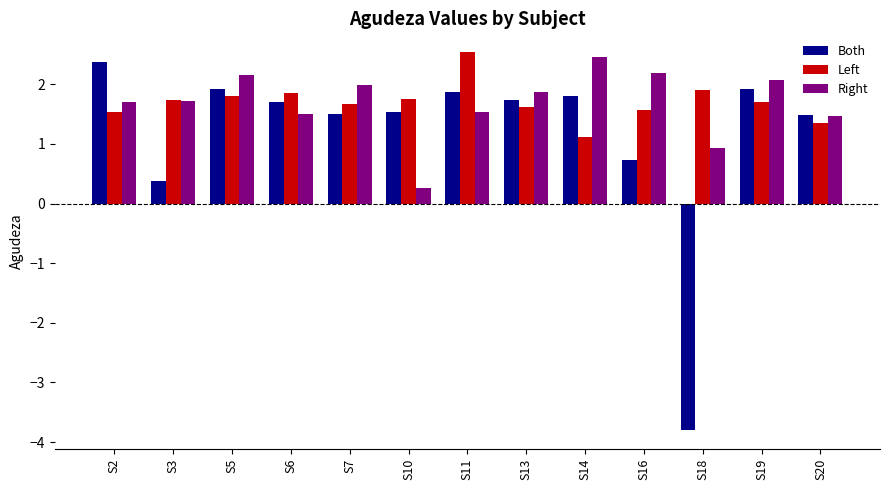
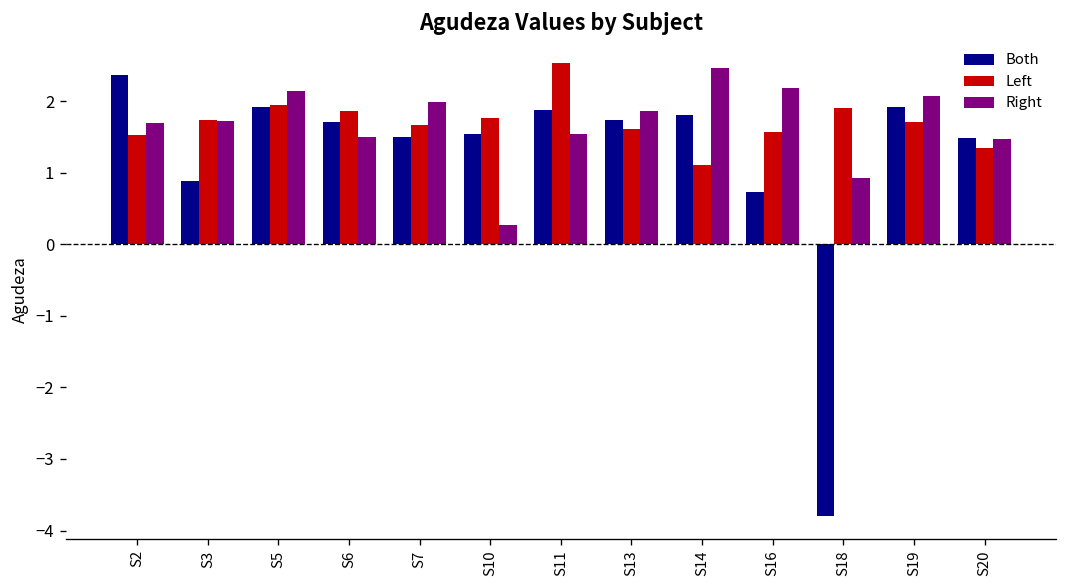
  {
    "Both": {
      "S2": 2.4,
-     "S3": 0.4,
+     "S3": 0.9,
      "S5": 1.9,
      "S6": 1.7,
      "S7": 1.5,
      "S10": 1.5,
      "S11": 1.9,
      "S13": 1.7,
      "S14": 1.8,
      "S16": 0.7,
      "S18": -3.8,
      "S19": 1.9,
      "S20": 1.5
    },
    "Left": {
      "S2": 1.5,
      "S3": 1.7,
-     "S5": 1.8,
+     "S5": 1.9,
      "S6": 1.9,
      "S7": 1.7,
      "S10": 1.8,
      "S11": 2.5,
      "S13": 1.6,
      "S14": 1.1,
      "S16": 1.6,
      "S18": 1.9,
      "S19": 1.7,
      "S20": 1.3
    },
    "Right": {
      "S2": 1.7,
      "S3": 1.7,
      "S5": 2.1,
      "S6": 1.5,
      "S7": 2.0,
      "S10": 0.3,
      "S11": 1.5,
      "S13": 1.9,
      "S14": 2.5,
      "S16": 2.2,
      "S18": 0.9,
      "S19": 2.1,
      "S20": 1.5
    }
  }
